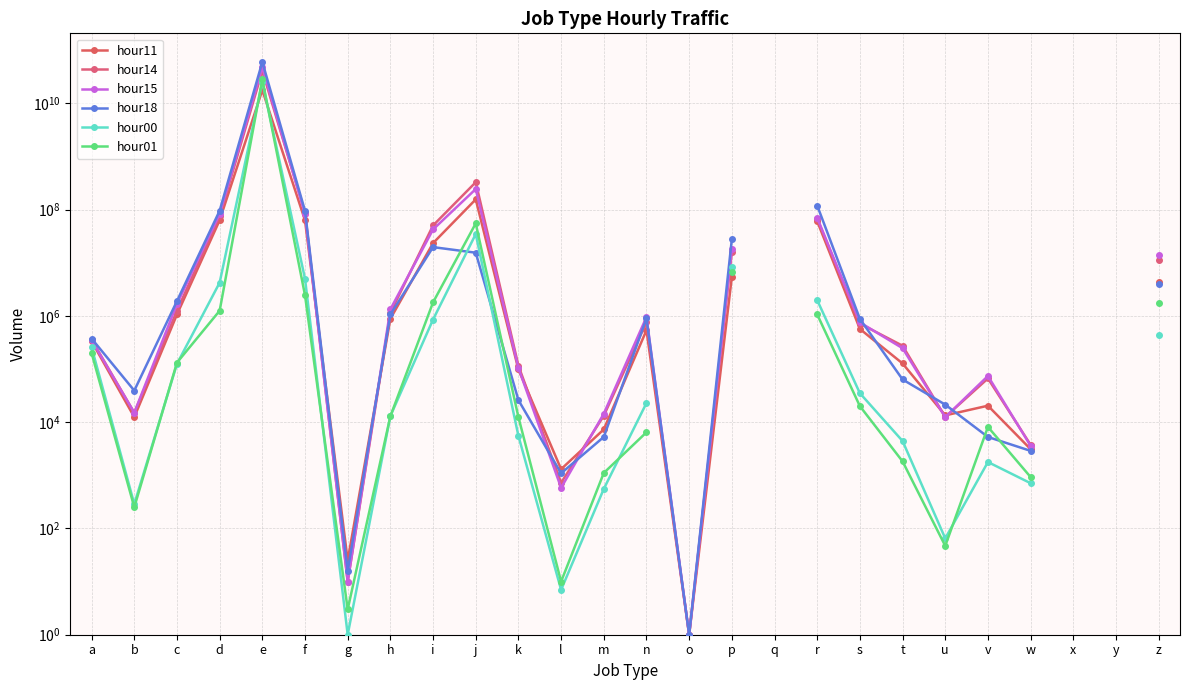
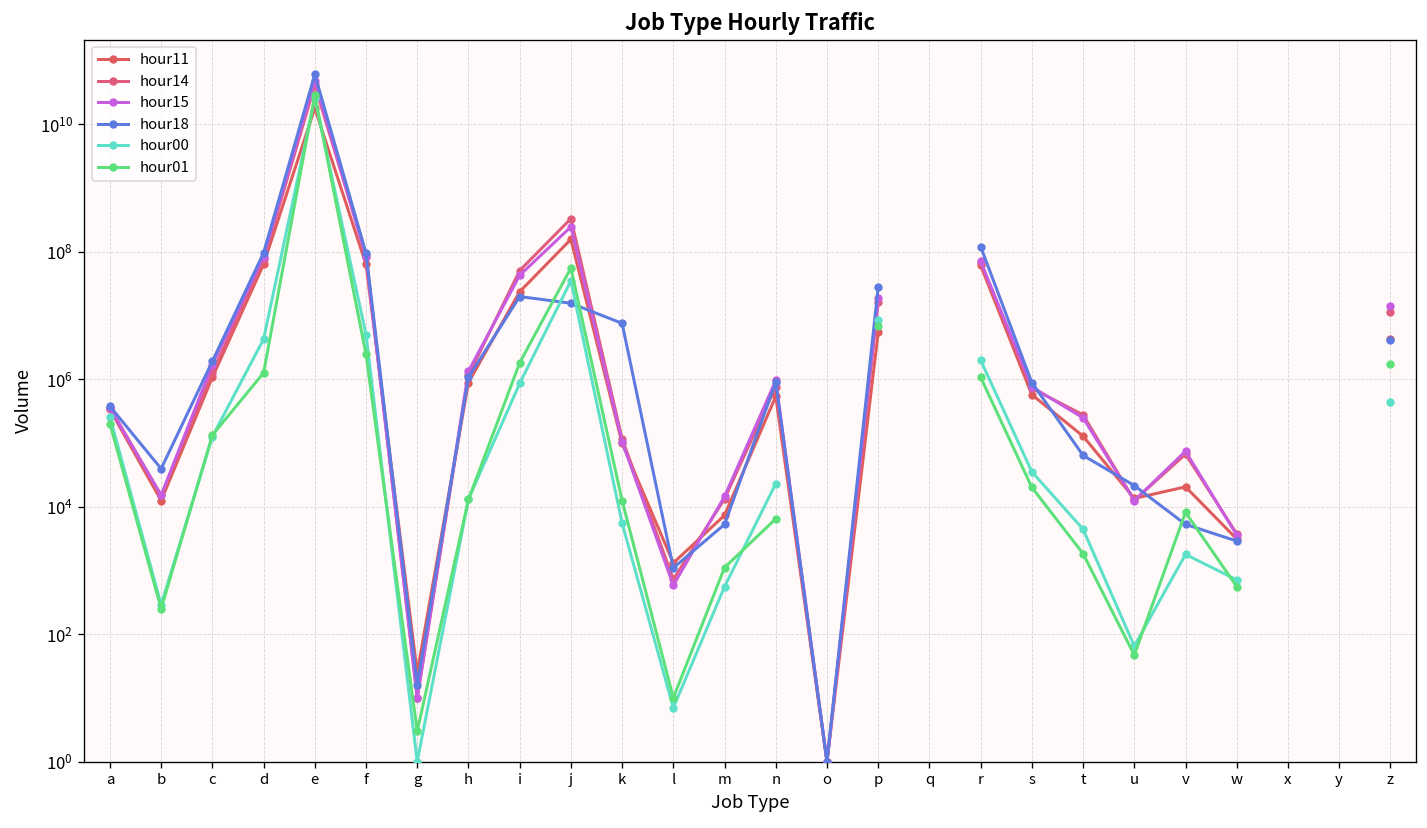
  {
    "hour15": {
      "c": 1700000,
      "e": 50000000000,
      "h": 1300000,
      "i": 40000000,
      "j": 200000000,
      "l": 600,
      "p": 19000000,
      "z": 14000000
    },
    "hour18": {
      "b": 40000,
      "c": 1900000,
      "d": 100000000,
      "e": 60000000000,
      "g": 16,
      "i": 20000000,
      "j": 15000000,
-     "k": 30000,
+     "k": 7000000,
      "l": 1100,
      "m": 5000,
      "p": 30000000,
      "r": 120000000,
      "s": 900000,
      "t": 60000,
      "u": 21000,
      "v": 5000
    },
    "hour00": {
      "a": 300000,
      "b": 300,
      "d": 4000000,
      "f": 5000000,
      "g": 1,
      "i": 900000,
      "j": 30000000,
      "k": 6000,
      "l": 7,
      "m": 600,
      "n": 23000,
      "p": 8000000,
      "r": 2000000,
      "s": 40000,
      "t": 4000,
      "u": 70,
      "v": 1800,
      "w": 700,
      "z": 400000
    },
    "hour01": {
      "a": 200000,
      "b": 300,
      "d": 1300000,
      "f": 2000000,
      "g": 3,
      "i": 1800000,
      "j": 60000000,
      "k": 12000,
      "l": 10,
      "m": 1100,
      "n": 6000,
      "p": 7000000,
      "r": 1100000,
      "s": 20000,
      "t": 1800,
      "u": 50,
      "v": 8000,
-     "w": 900,
+     "w": 600,
      "z": 1700000
    }
  }
